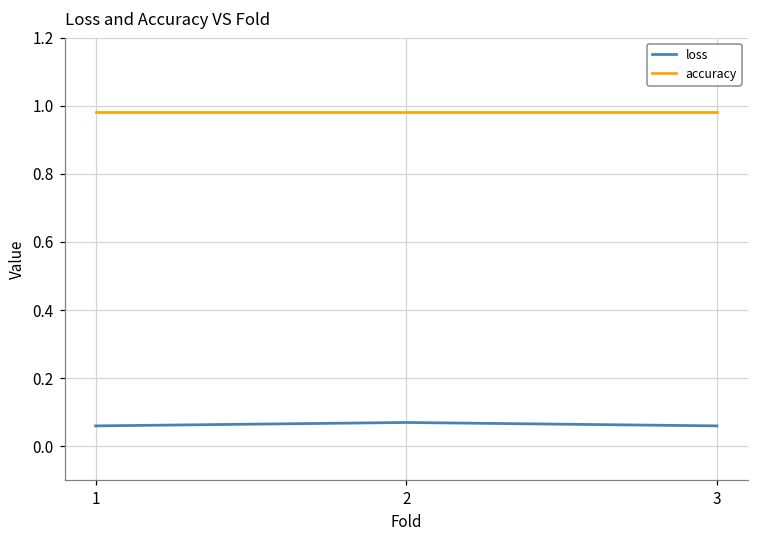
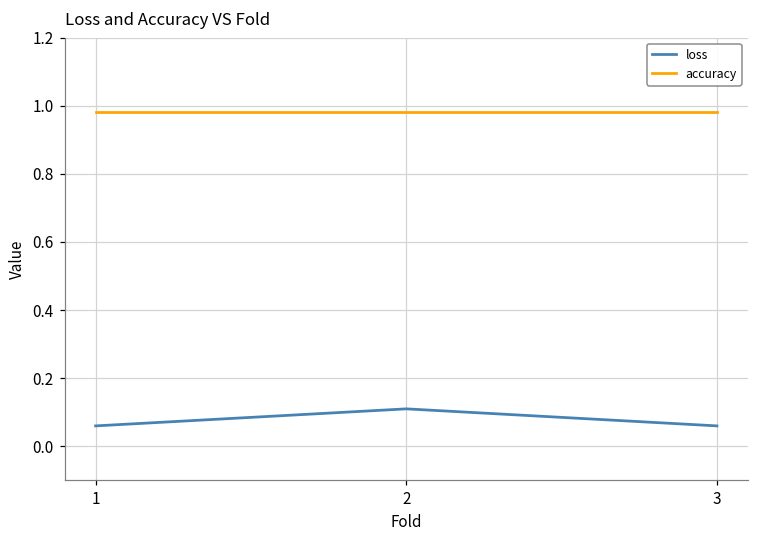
  {
    "loss": {
      "1": 0.06,
-     "2": 0.07,
+     "2": 0.11,
      "3": 0.06
    },
    "accuracy": {
      "1": 0.98,
      "2": 0.98,
      "3": 0.98
    }
  }
